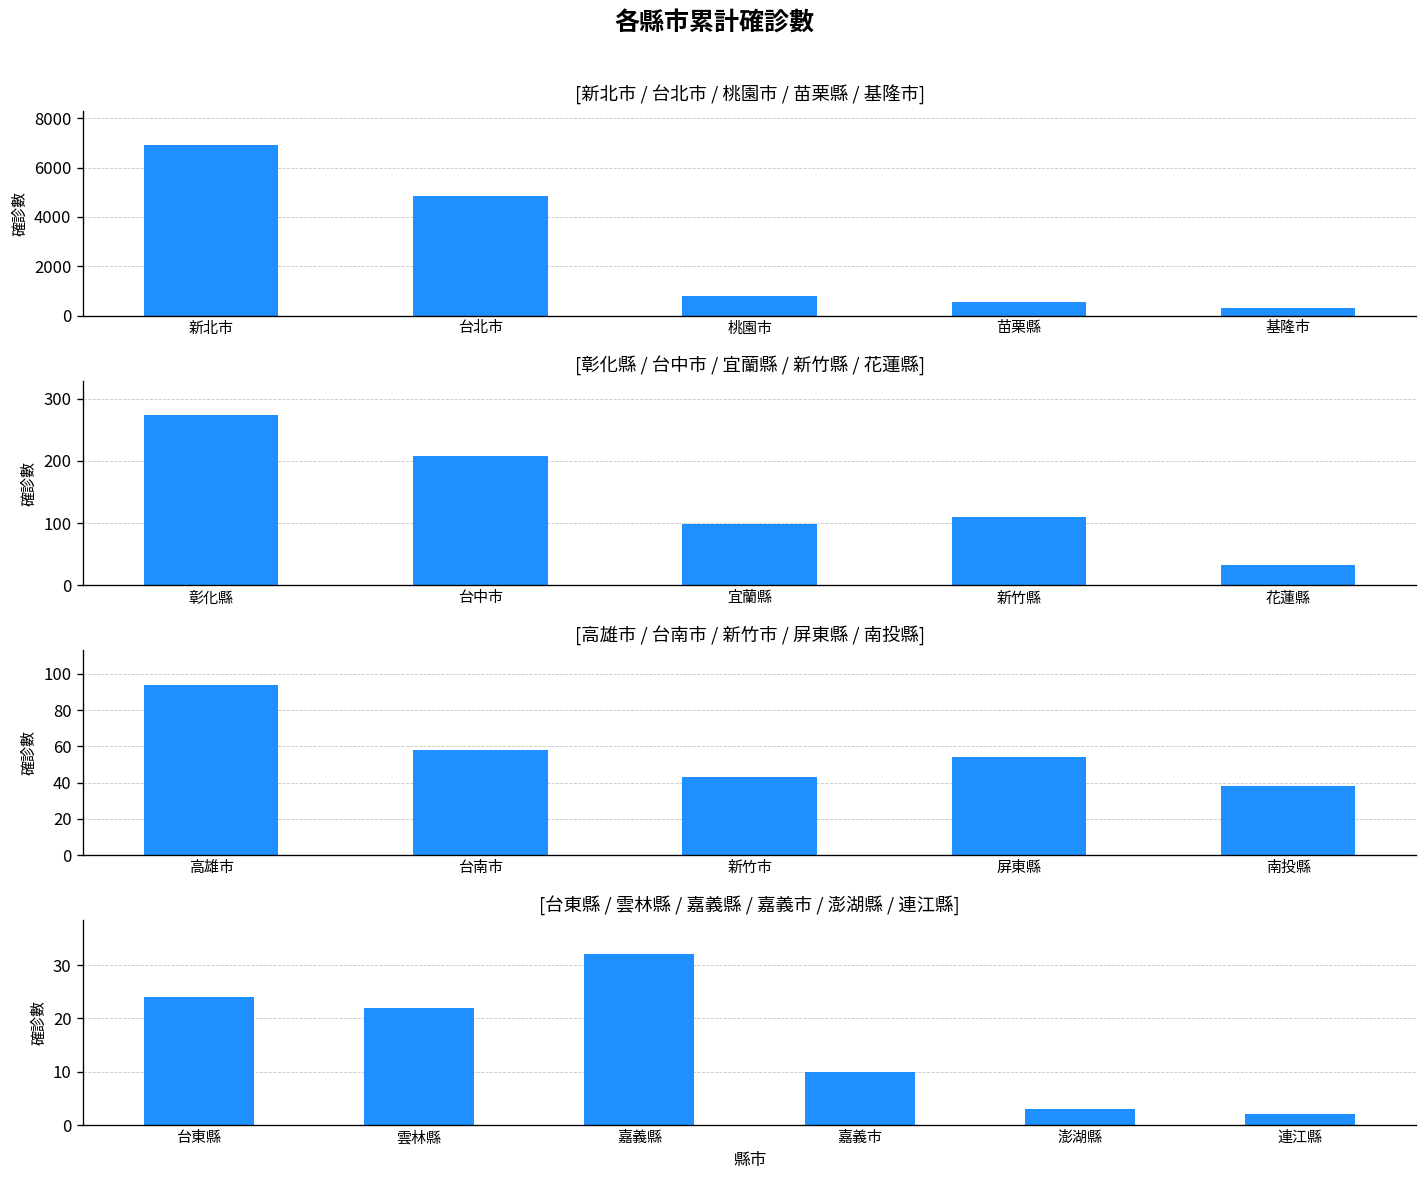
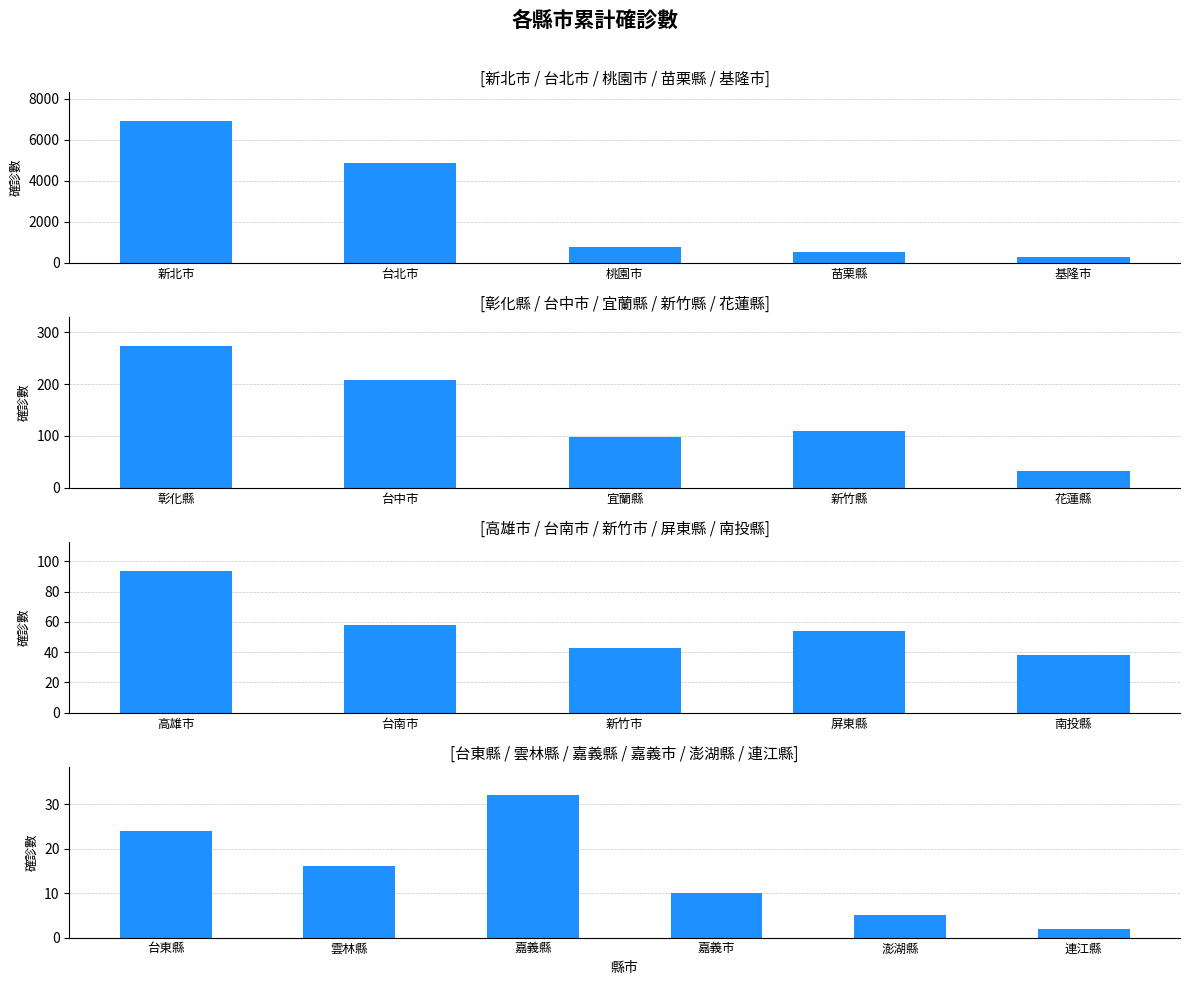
  {
    "[新北市 / 台北市 / 桃園市 / 苗栗縣 / 基隆市]": {
      "新北市": 6900,
      "台北市": 4900,
      "桃園市": 800,
      "苗栗縣": 500,
      "基隆市": 300
    },
    "[彰化縣 / 台中市 / 宜蘭縣 / 新竹縣 / 花蓮縣]": {
      "彰化縣": 270,
      "台中市": 210,
      "宜蘭縣": 100,
      "新竹縣": 110,
      "花蓮縣": 30
    },
    "[高雄市 / 台南市 / 新竹市 / 屏東縣 / 南投縣]": {
      "高雄市": 94,
      "台南市": 58,
      "新竹市": 43,
      "屏東縣": 54,
      "南投縣": 38
    },
    "[台東縣 / 雲林縣 / 嘉義縣 / 嘉義市 / 澎湖縣 / 連江縣]": {
      "台東縣": 24,
-     "雲林縣": 22,
+     "雲林縣": 16,
      "嘉義縣": 32,
      "嘉義市": 10,
-     "澎湖縣": 3,
+     "澎湖縣": 5,
      "連江縣": 2
    }
  }
